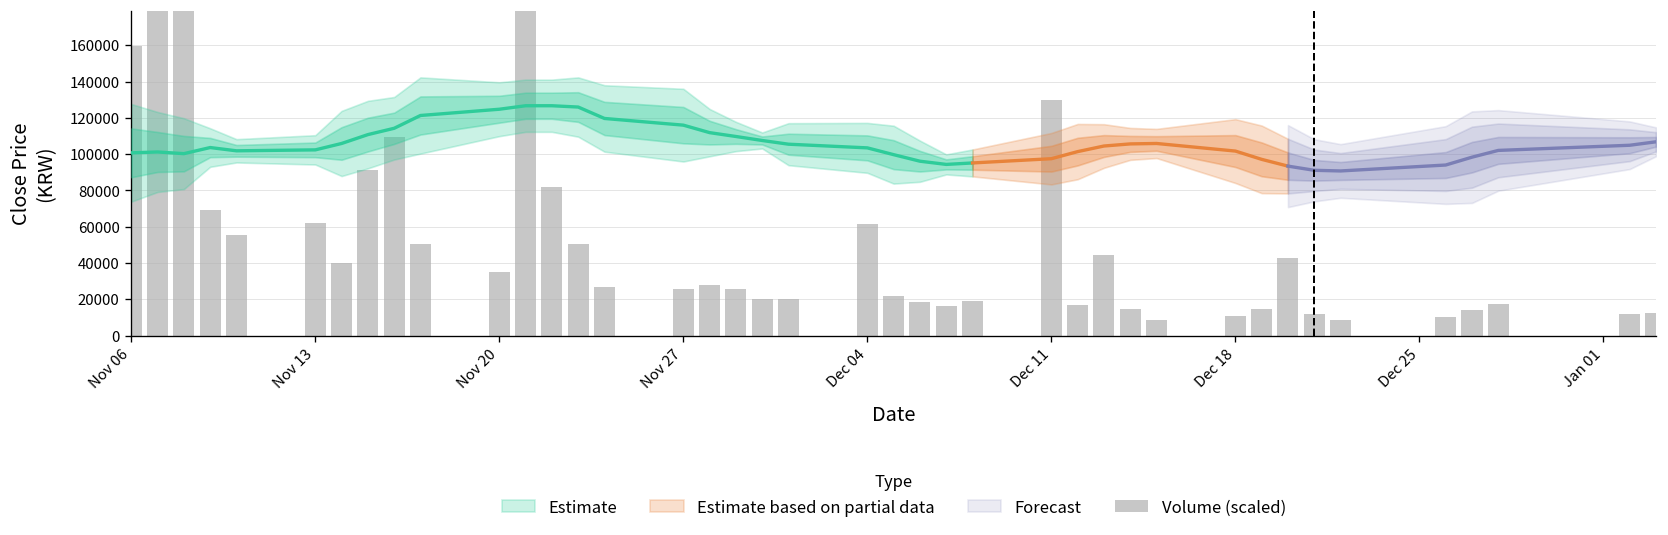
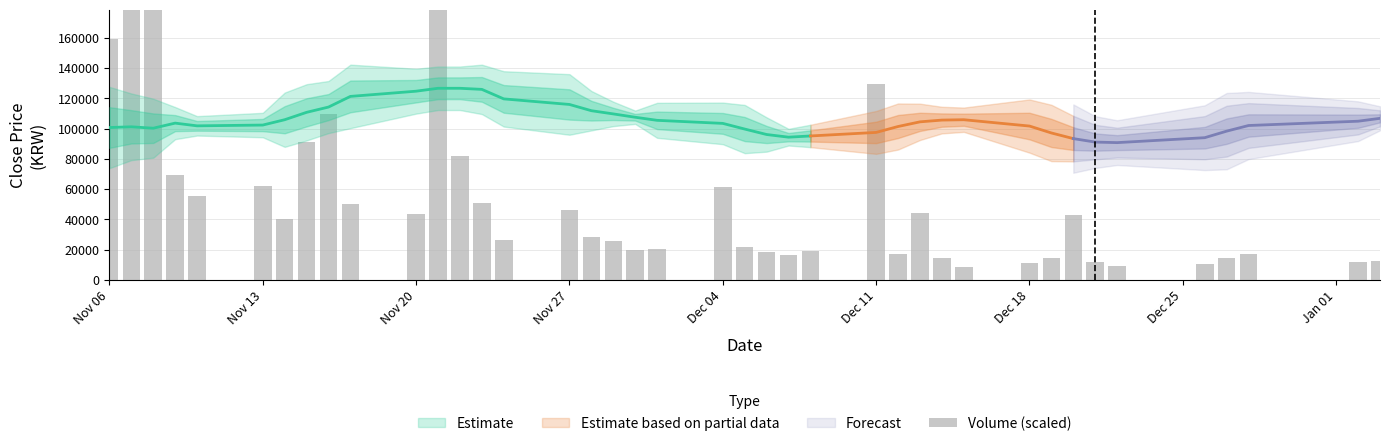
  {
    "Volume (scaled)": {
      "Nov 06": 160000,
      "Nov 13": 62000,
-     "Nov 20": 35000,
-     "Nov 27": 26000,
+     "Nov 20": 44000,
+     "Nov 27": 46000,
      "Dec 04": 62000,
      "Dec 11": 130000,
      "Dec 18": 11000
    }
  }
